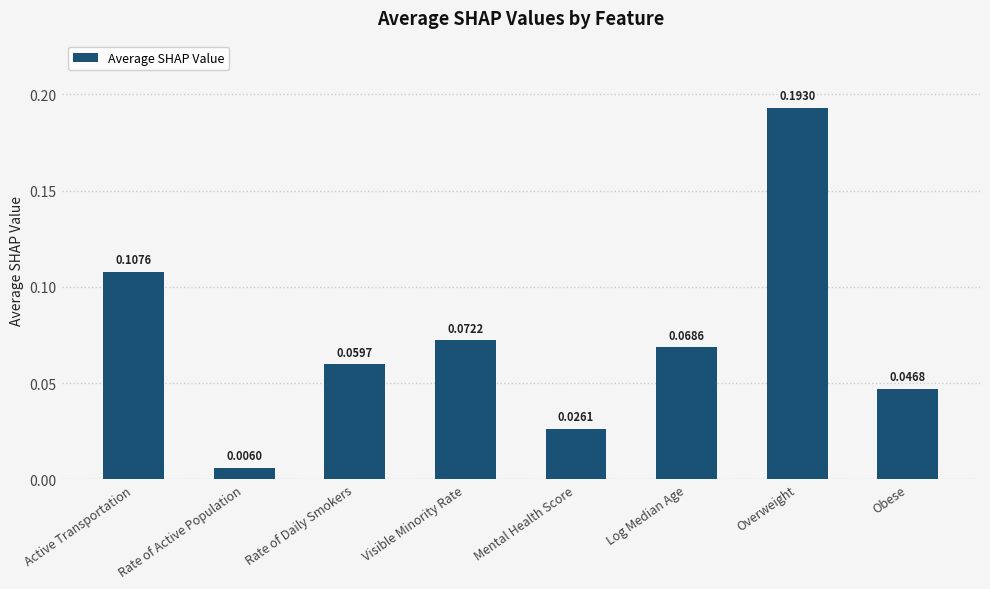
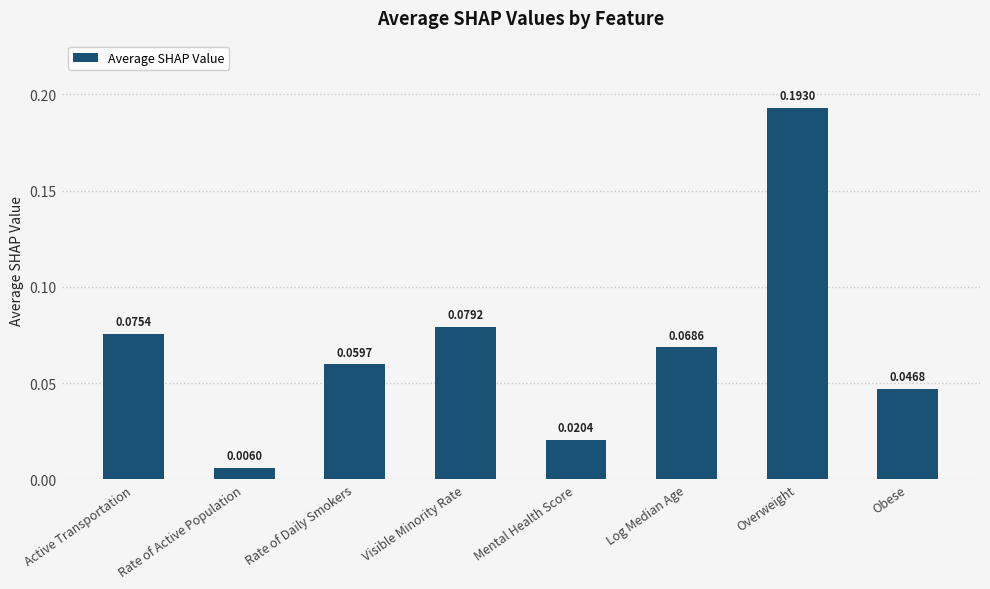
  {
-   "Active Transportation": 0.1076,
+   "Active Transportation": 0.0754,
    "Rate of Active Population": 0.0060,
    "Rate of Daily Smokers": 0.0597,
-   "Visible Minority Rate": 0.0722,
-   "Mental Health Score": 0.0261,
+   "Visible Minority Rate": 0.0792,
+   "Mental Health Score": 0.0204,
    "Log Median Age": 0.0686,
    "Overweight": 0.1930,
    "Obese": 0.0468
  }
